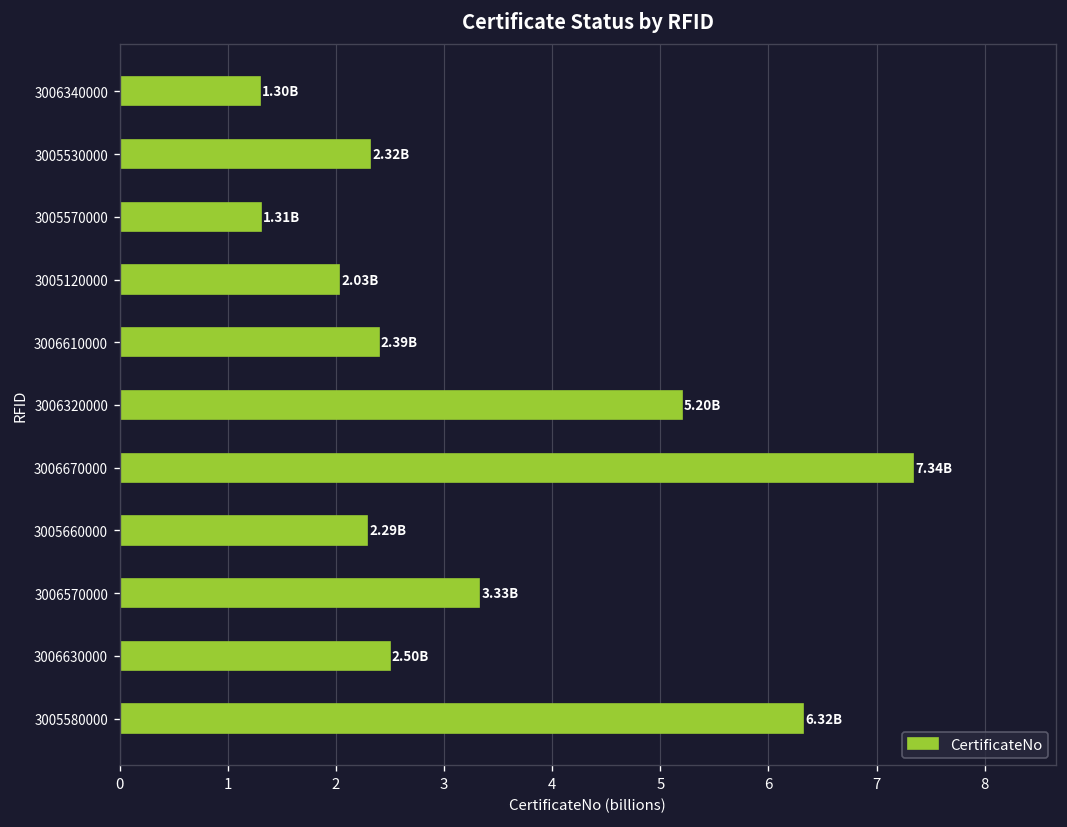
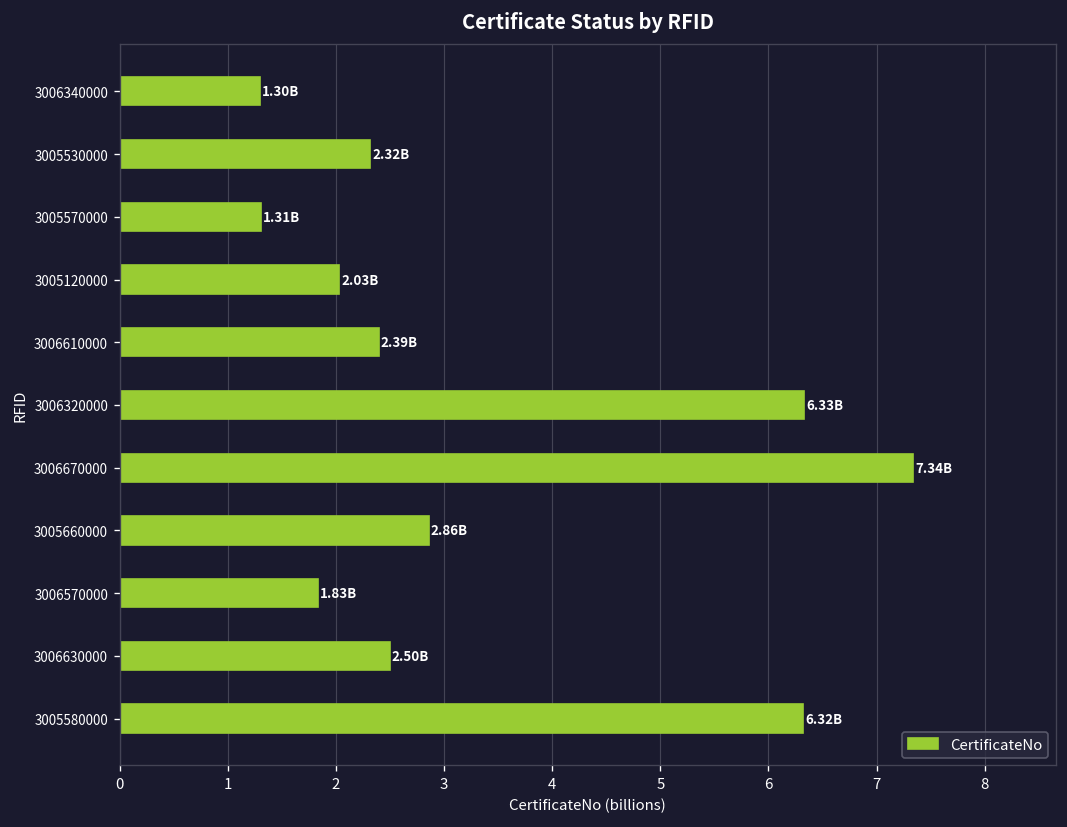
  {
    "3006340000": "1.30B",
    "3005530000": "2.32B",
    "3005570000": "1.31B",
    "3005120000": "2.03B",
    "3006610000": "2.39B",
-   "3006320000": "5.20B",
+   "3006320000": "6.33B",
    "3006670000": "7.34B",
-   "3005660000": "2.29B",
-   "3006570000": "3.33B",
+   "3005660000": "2.86B",
+   "3006570000": "1.83B",
    "3006630000": "2.50B",
    "3005580000": "6.32B"
  }
